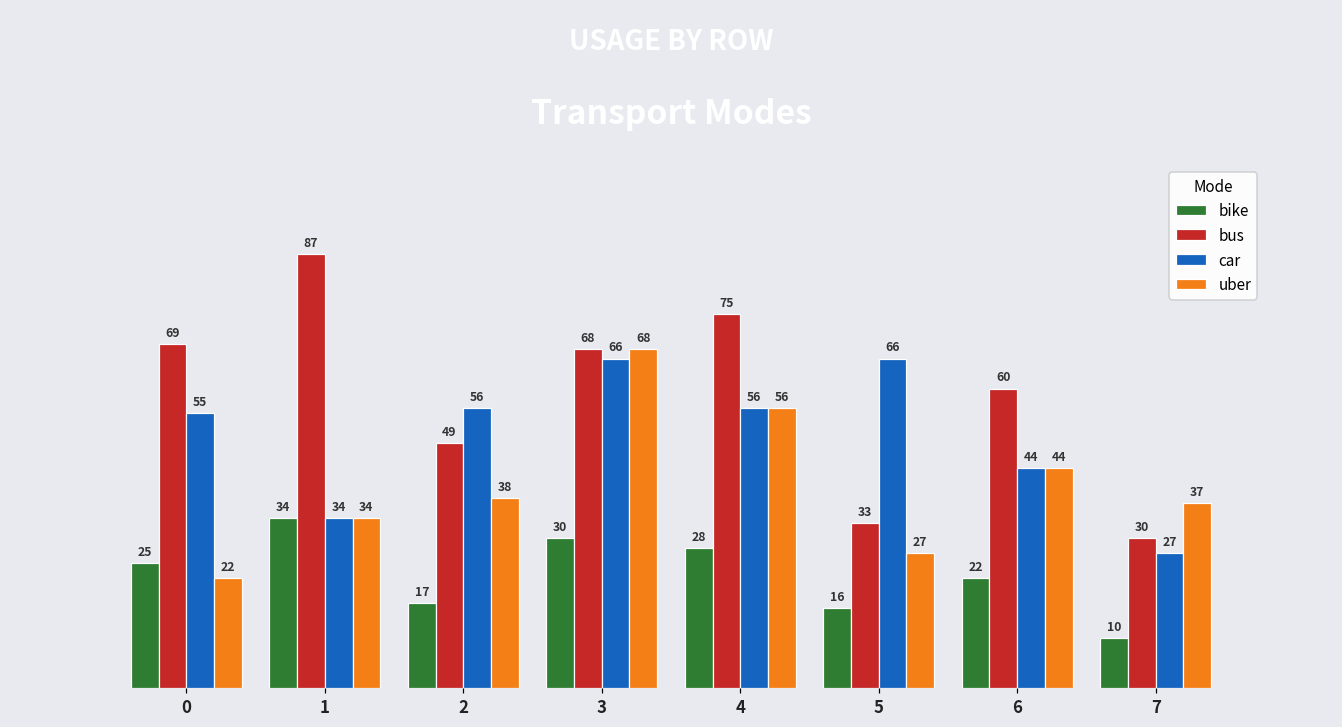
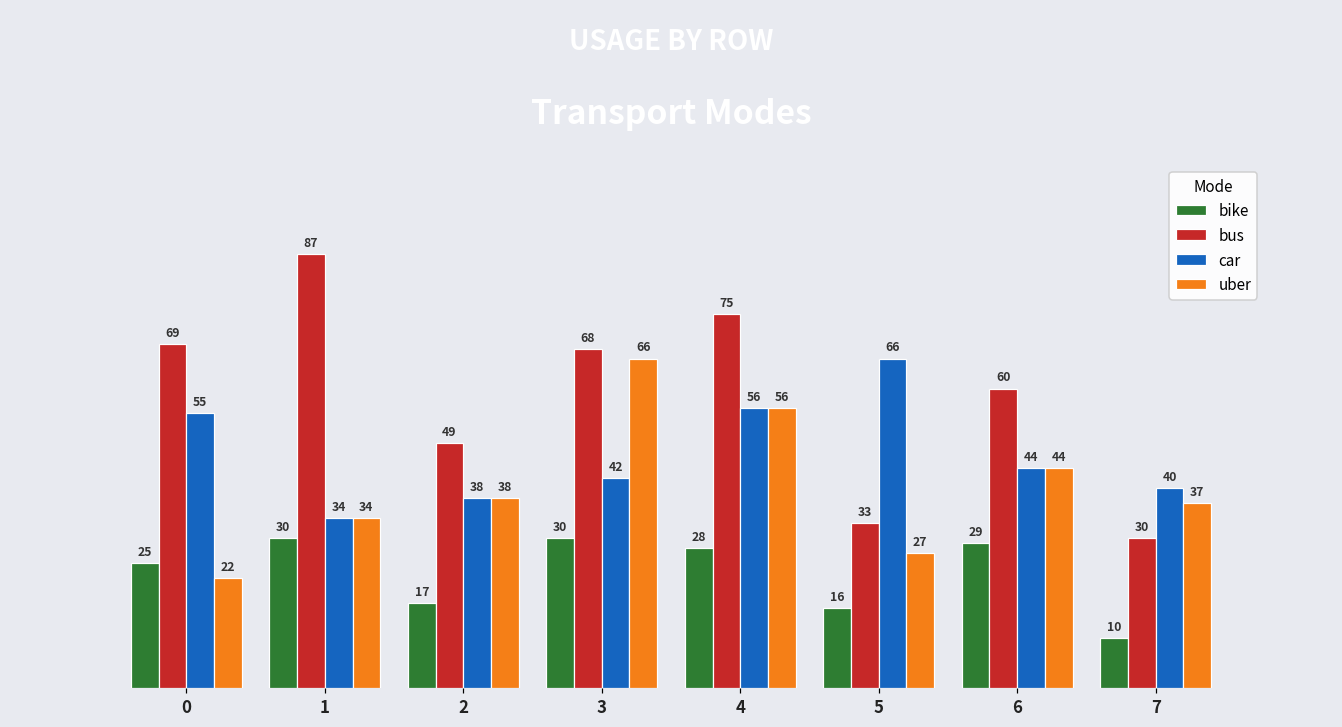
  {
    "bike": {
      "0": 25,
-     "1": 34,
+     "1": 30,
      "2": 17,
      "3": 30,
      "4": 28,
      "5": 16,
-     "6": 22,
+     "6": 29,
      "7": 10
    },
    "bus": {
      "0": 69,
      "1": 87,
      "2": 49,
      "3": 68,
      "4": 75,
      "5": 33,
      "6": 60,
      "7": 30
    },
    "car": {
      "0": 55,
      "1": 34,
-     "2": 56,
-     "3": 66,
+     "2": 38,
+     "3": 42,
      "4": 56,
      "5": 66,
      "6": 44,
-     "7": 27
+     "7": 40
    },
    "uber": {
      "0": 22,
      "1": 34,
      "2": 38,
-     "3": 68,
+     "3": 66,
      "4": 56,
      "5": 27,
      "6": 44,
      "7": 37
    }
  }
